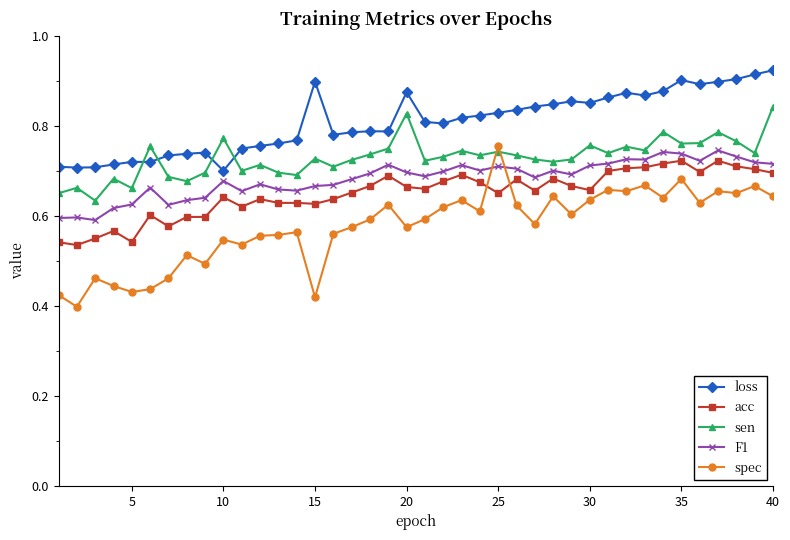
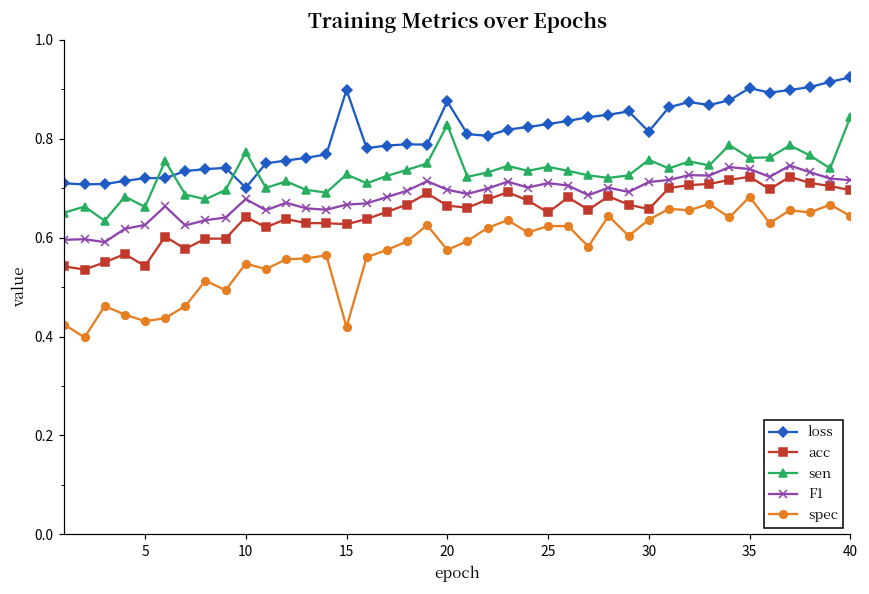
  {
    "loss": {
      "5": 0.72,
      "10": 0.70,
      "15": 0.90,
      "20": 0.88,
      "25": 0.83,
-     "30": 0.85,
+     "30": 0.81,
      "35": 0.90,
      "40": 0.92
    },
    "acc": {
      "5": 0.54,
      "10": 0.64,
      "15": 0.63,
      "20": 0.66,
      "25": 0.65,
      "30": 0.66,
      "35": 0.72,
      "40": 0.70
    },
    "sen": {
      "5": 0.66,
      "10": 0.77,
      "15": 0.73,
      "20": 0.83,
      "25": 0.74,
      "30": 0.76,
      "35": 0.76,
      "40": 0.84
    },
    "F1": {
      "5": 0.63,
      "10": 0.68,
      "15": 0.67,
      "20": 0.70,
      "25": 0.71,
      "30": 0.71,
      "35": 0.74,
      "40": 0.72
    },
    "spec": {
      "5": 0.43,
      "10": 0.55,
      "15": 0.42,
      "20": 0.58,
-     "25": 0.76,
+     "25": 0.62,
      "30": 0.64,
      "35": 0.68,
      "40": 0.64
    }
  }
